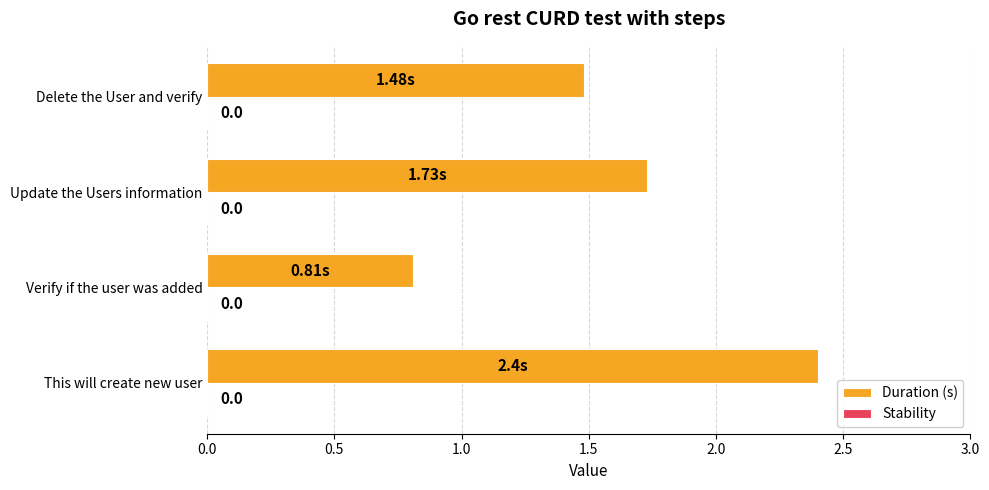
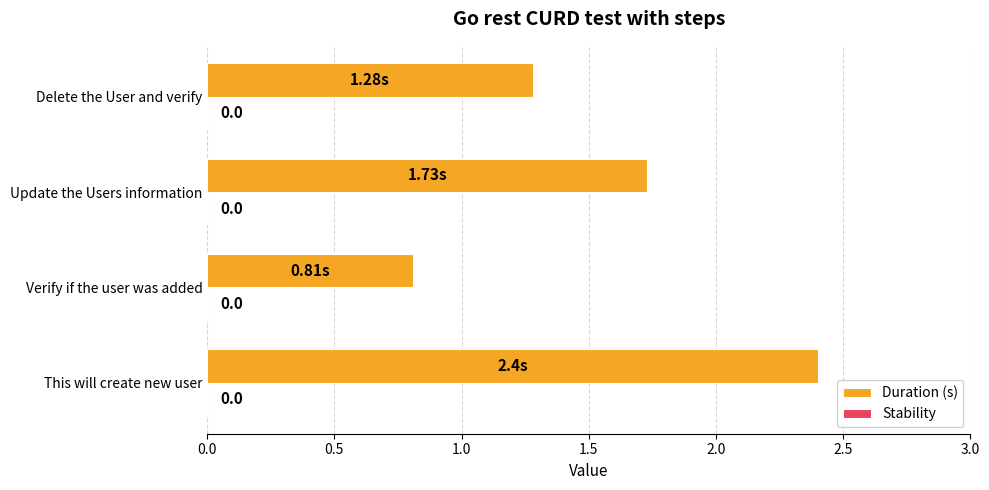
  {
    "Duration (s)": {
-     "Delete the User and verify": "1.48s",
+     "Delete the User and verify": "1.28s",
      "Update the Users information": "1.73s",
      "Verify if the user was added": "0.81s",
      "This will create new user": "2.4s"
    },
    "Stability": {
      "Delete the User and verify": "0.0",
      "Update the Users information": "0.0",
      "Verify if the user was added": "0.0",
      "This will create new user": "0.0"
    }
  }
